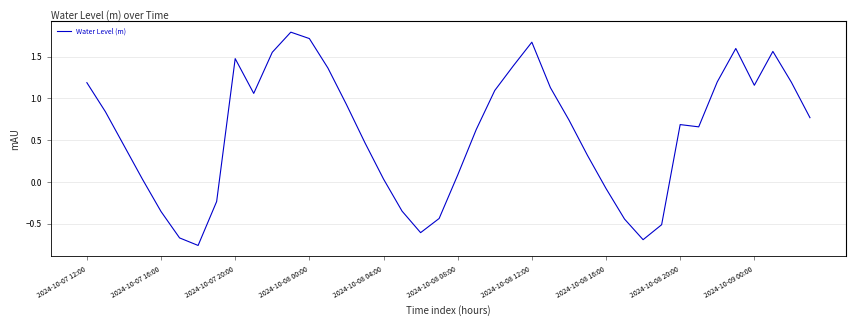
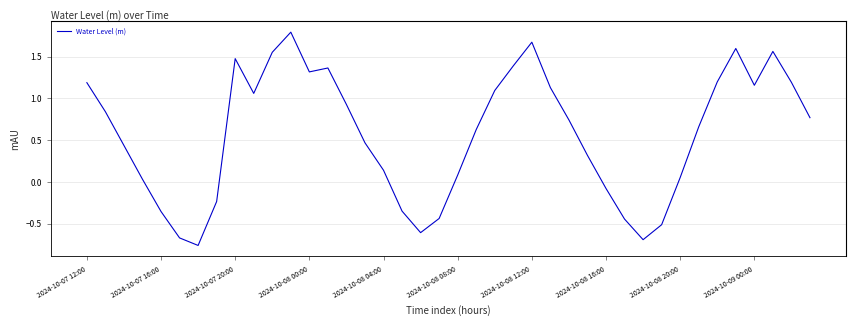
  {
    "2024-10-07 12:00": 1.2,
    "2024-10-07 16:00": -0.4,
    "2024-10-07 20:00": 1.5,
-   "2024-10-08 00:00": 1.7,
-   "2024-10-08 04:00": 0.0,
+   "2024-10-08 00:00": 1.3,
+   "2024-10-08 04:00": 0.1,
    "2024-10-08 08:00": 0.1,
    "2024-10-08 12:00": 1.7,
    "2024-10-08 16:00": -0.1,
-   "2024-10-08 20:00": 0.7,
+   "2024-10-08 20:00": 0.1,
    "2024-10-09 00:00": 1.2
  }
